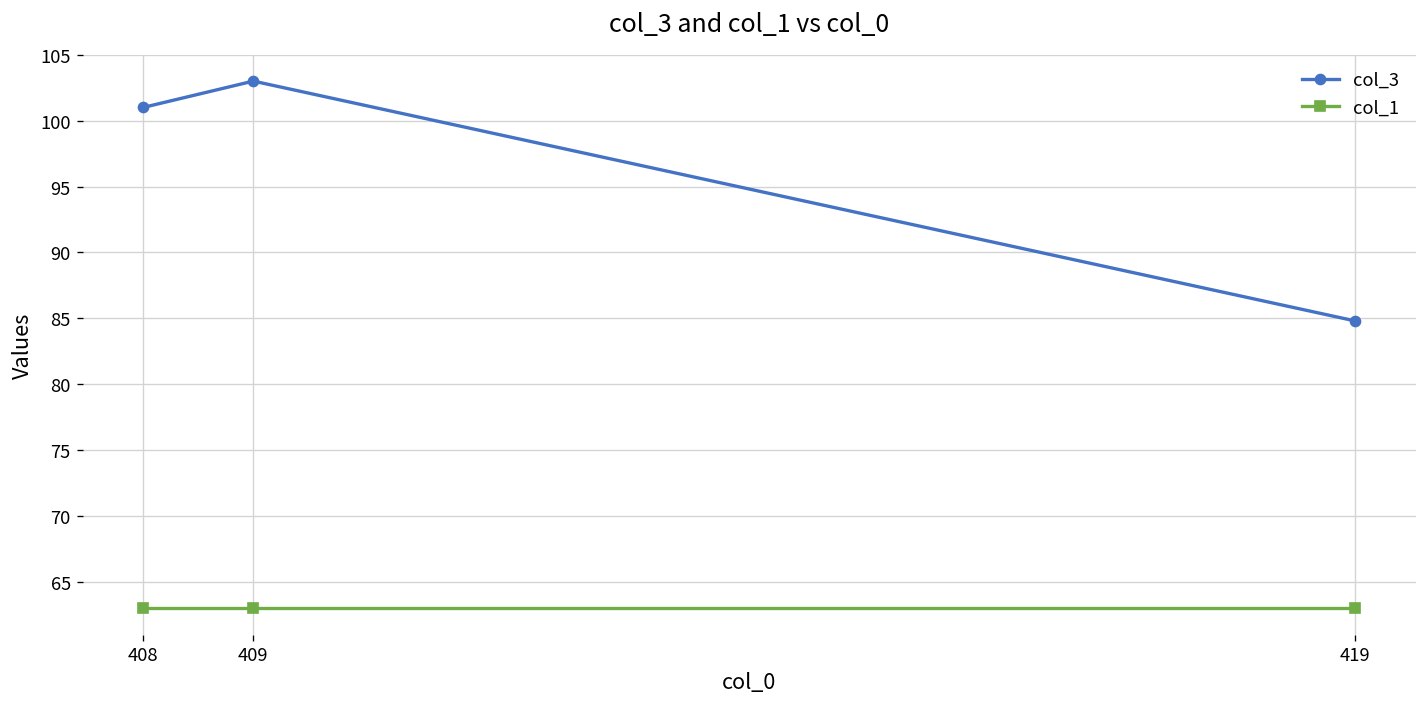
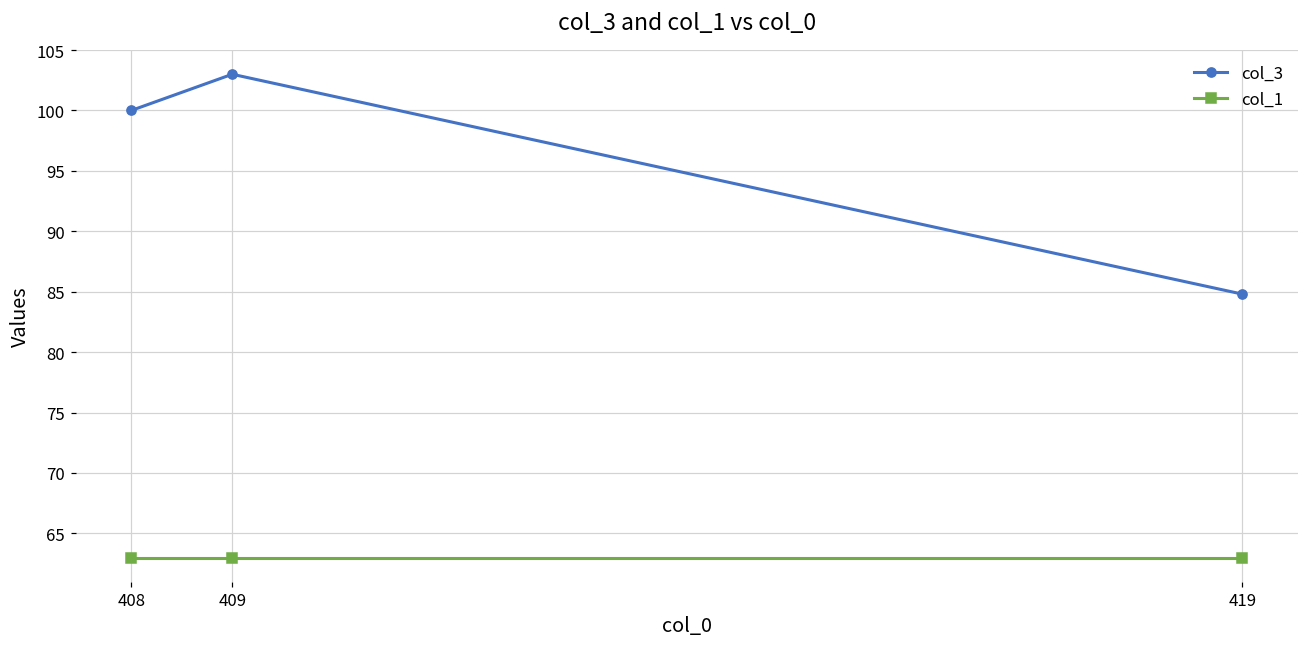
  {
    "col_3": {
-     "408": 101,
+     "408": 100,
      "409": 103,
      "419": 85
    },
    "col_1": {
      "408": 63,
      "409": 63,
      "419": 63
    }
  }
